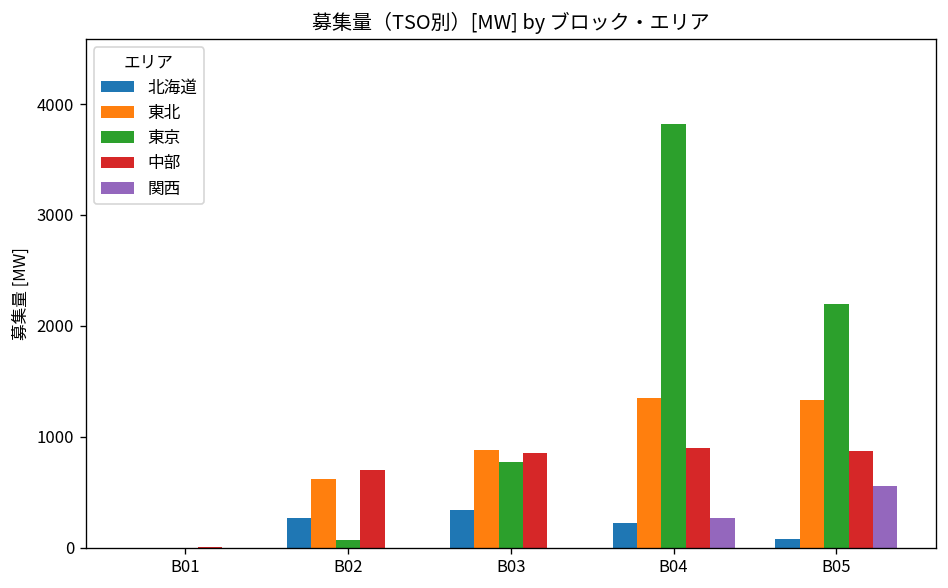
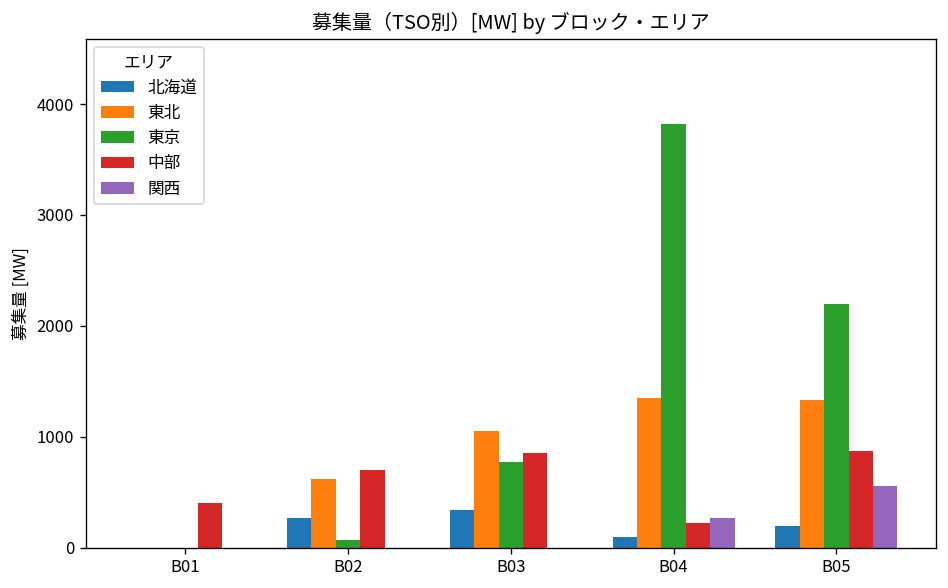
  {
    "北海道": {
      "B01": 0,
      "B02": 300,
      "B03": 300,
-     "B04": 200,
-     "B05": 100
+     "B04": 100,
+     "B05": 200
    },
    "東北": {
      "B01": 0,
      "B02": 600,
-     "B03": 900,
+     "B03": 1000,
      "B04": 1300,
      "B05": 1300
    },
    "東京": {
      "B01": 0,
      "B02": 100,
      "B03": 800,
      "B04": 3800,
      "B05": 2200
    },
    "中部": {
-     "B01": 0,
+     "B01": 400,
      "B02": 700,
      "B03": 900,
-     "B04": 900,
+     "B04": 200,
      "B05": 900
    },
    "関西": {
      "B01": 0,
      "B02": 0,
      "B03": 0,
      "B04": 300,
      "B05": 600
    }
  }
